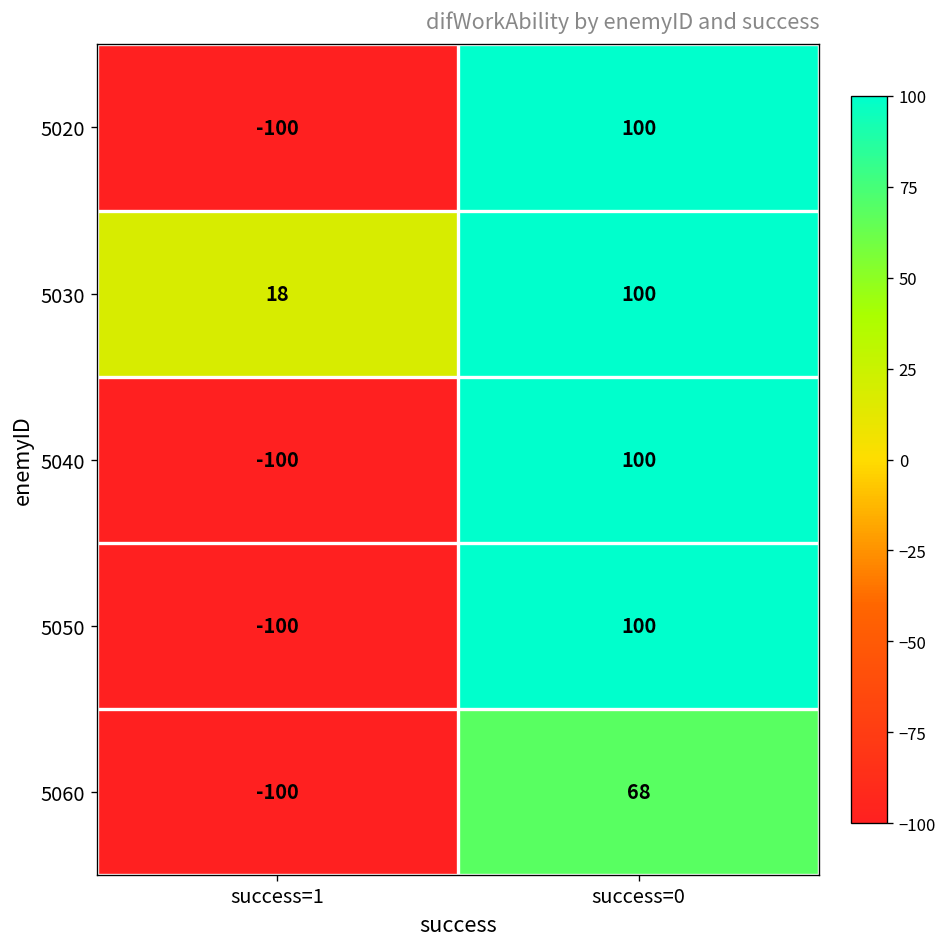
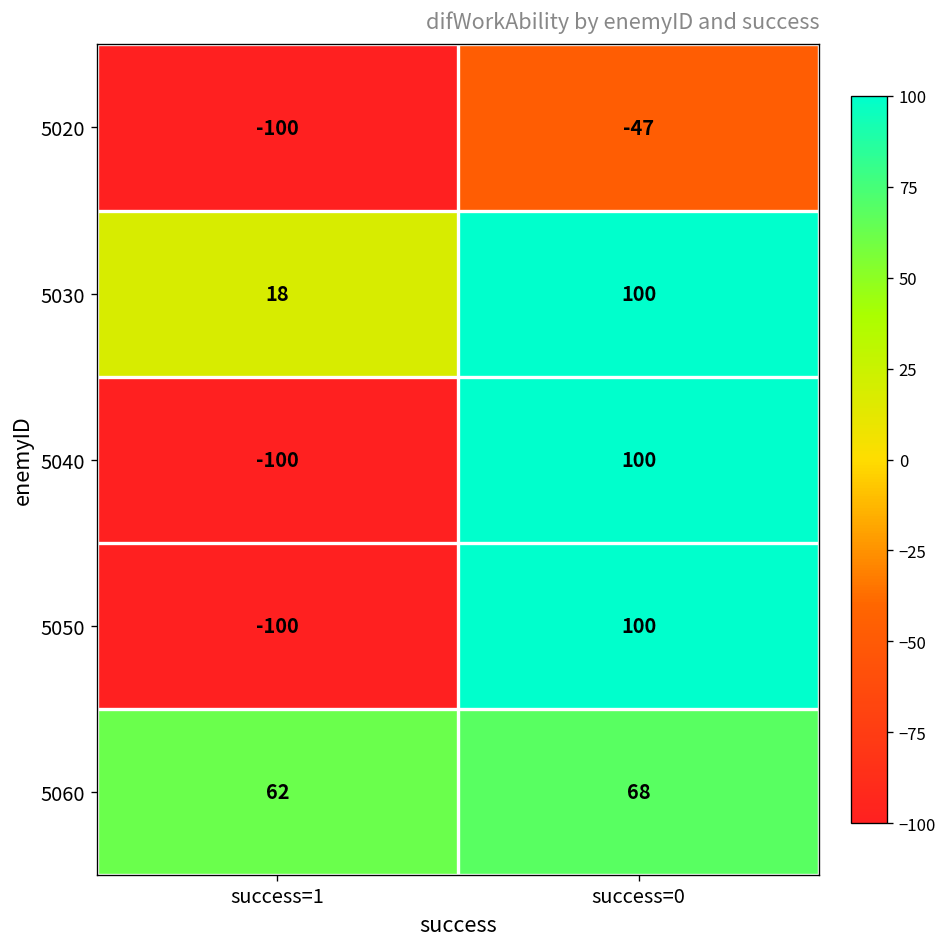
  {
    "5020": {
      "success=1": -100,
-     "success=0": 100
+     "success=0": -47
    },
    "5030": {
      "success=1": 18,
      "success=0": 100
    },
    "5040": {
      "success=1": -100,
      "success=0": 100
    },
    "5050": {
      "success=1": -100,
      "success=0": 100
    },
    "5060": {
-     "success=1": -100,
+     "success=1": 62,
      "success=0": 68
    }
  }
